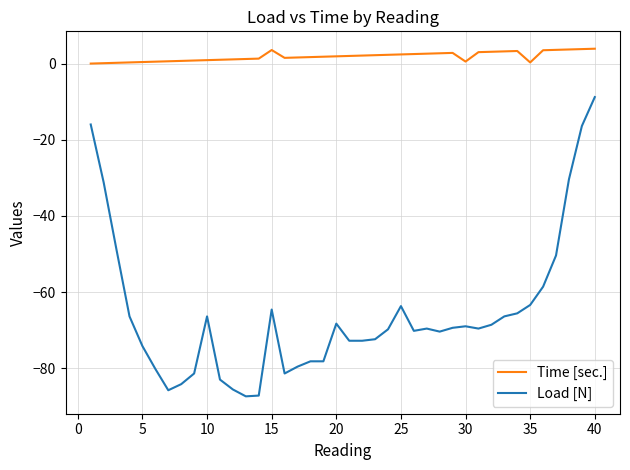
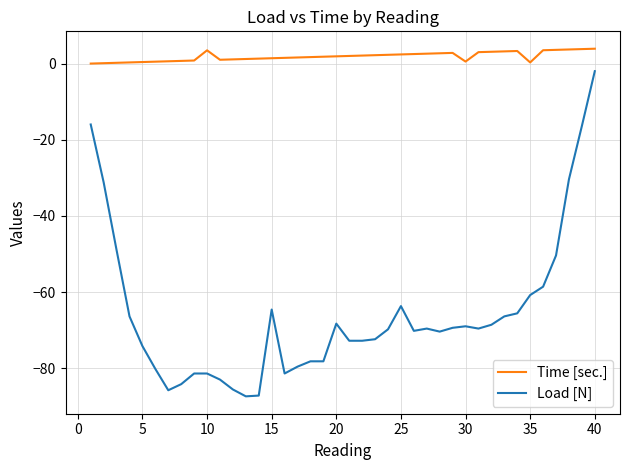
  {
    "Time [sec.]": {
      "5": 0,
-     "10": 1,
-     "15": 4,
+     "10": 3,
+     "15": 1,
      "20": 2,
      "25": 2,
      "30": 1,
      "35": 0,
      "40": 4
    },
    "Load [N]": {
      "5": -74,
-     "10": -66,
+     "10": -81,
      "15": -65,
      "20": -68,
      "25": -64,
      "30": -69,
-     "35": -63,
-     "40": -9
+     "35": -61,
+     "40": -2
    }
  }
